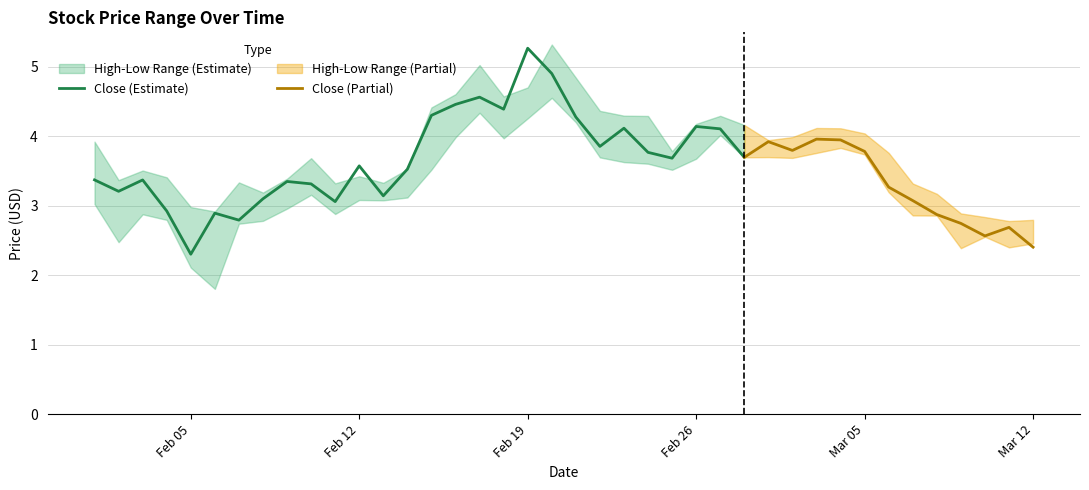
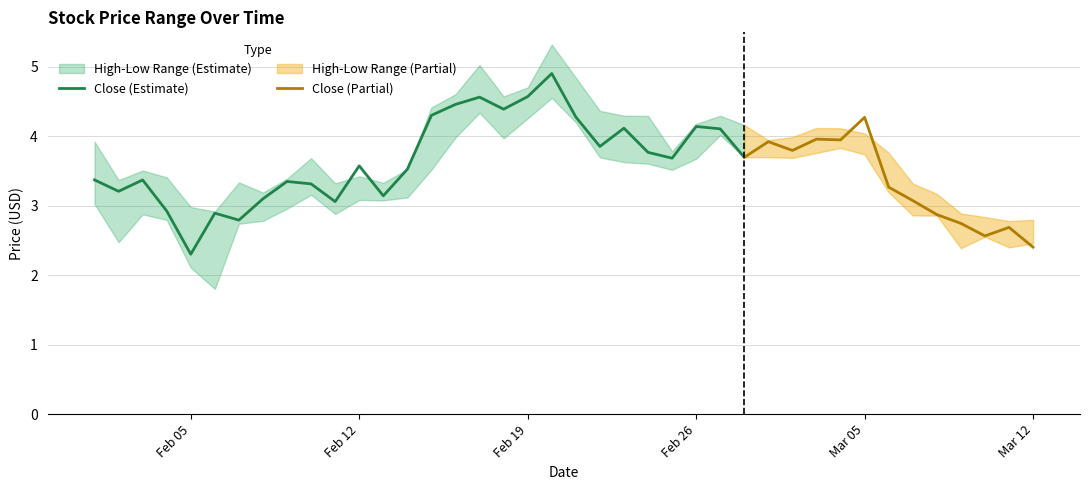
  {
    "Close (Estimate)": {
      "Feb 05": 2.3,
      "Feb 12": 3.6,
-     "Feb 19": 5.3,
+     "Feb 19": 4.6,
      "Feb 26": 4.1
    },
    "Close (Partial)": {
-     "Mar 05": 3.8,
+     "Mar 05": 4.3,
      "Mar 12": 2.4
    }
  }
